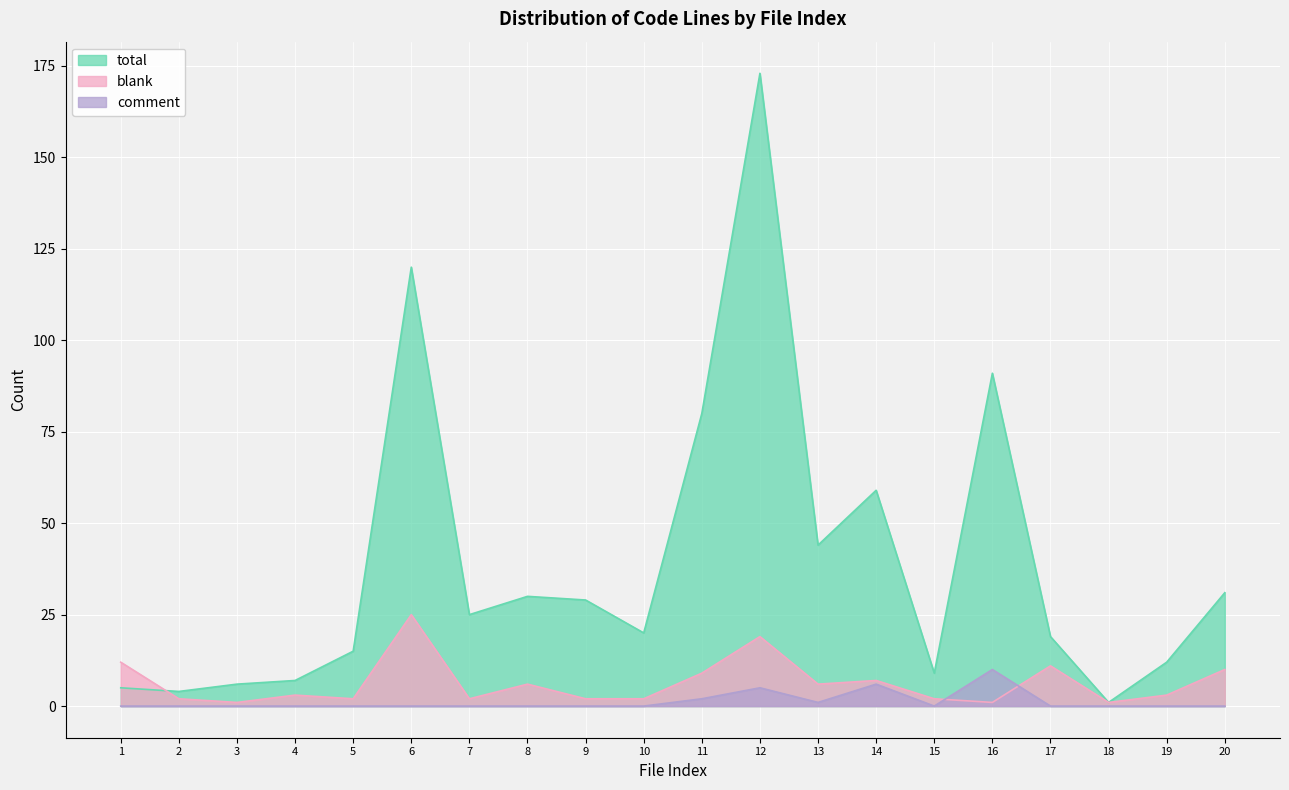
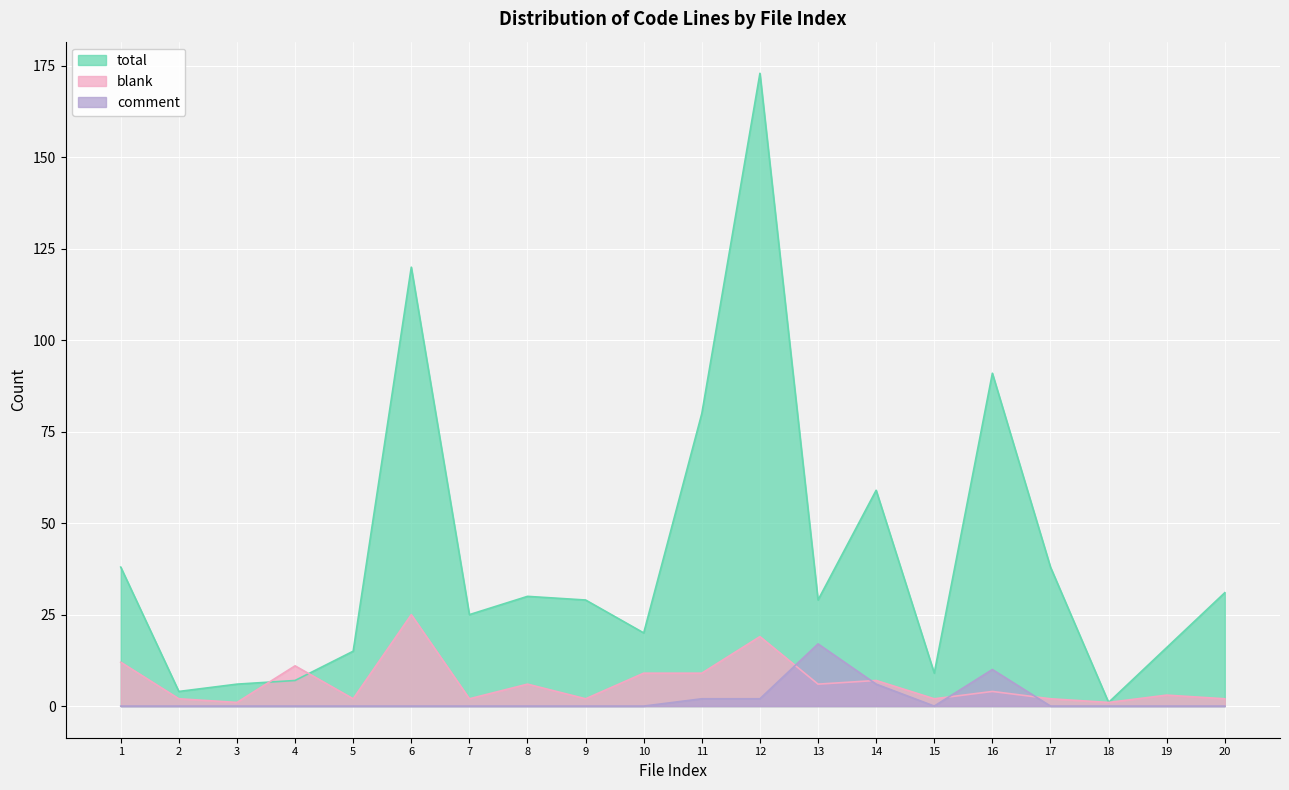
  {
    "total": {
-     "1": 5,
+     "1": 38,
      "2": 4,
      "3": 6,
      "4": 7,
      "5": 15,
      "6": 120,
      "7": 25,
      "8": 30,
      "9": 29,
      "10": 20,
      "11": 80,
      "12": 173,
-     "13": 44,
+     "13": 29,
      "14": 59,
      "15": 9,
      "16": 91,
-     "17": 19,
-     "19": 12,
+     "17": 38,
+     "19": 16,
      "20": 31
    },
    "blank": {
      "1": 12,
      "2": 2,
      "3": 1,
-     "4": 3,
+     "4": 11,
      "5": 2,
      "6": 25,
      "7": 2,
      "8": 6,
      "9": 2,
-     "10": 2,
+     "10": 9,
      "11": 9,
      "12": 19,
      "13": 6,
      "14": 7,
      "15": 2,
-     "16": 1,
-     "17": 11,
+     "16": 4,
+     "17": 2,
      "19": 3,
-     "20": 10
+     "20": 2
    },
    "comment": {
      "1": 0,
      "2": 0,
      "3": 0,
      "4": 0,
      "5": 0,
      "6": 0,
      "7": 0,
      "8": 0,
      "9": 0,
      "10": 0,
      "11": 2,
-     "12": 5,
-     "13": 1,
+     "12": 2,
+     "13": 17,
      "14": 6,
      "15": 0,
      "16": 10,
      "17": 0,
      "18": 0,
      "19": 0,
      "20": 0
    }
  }
